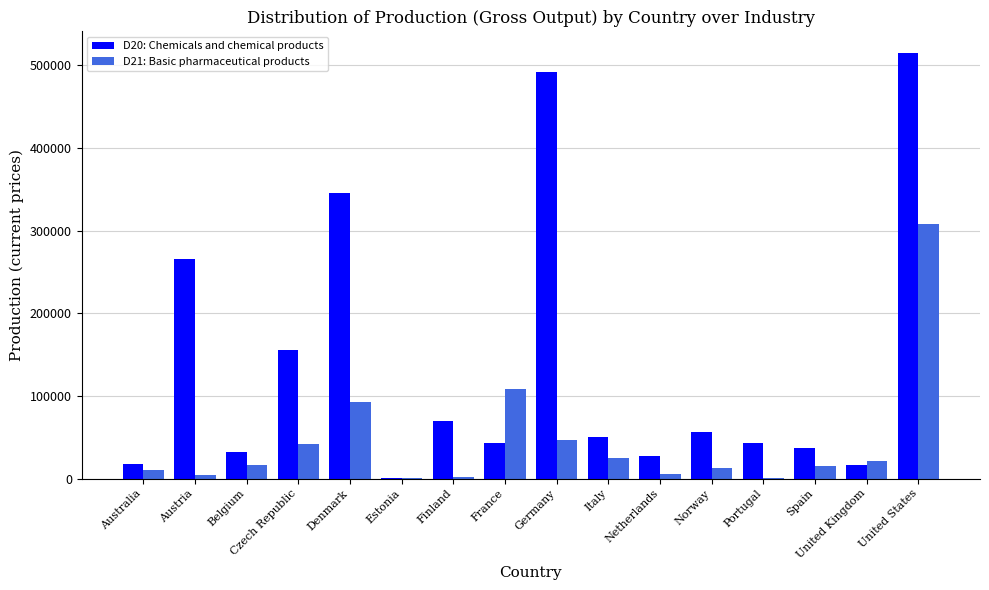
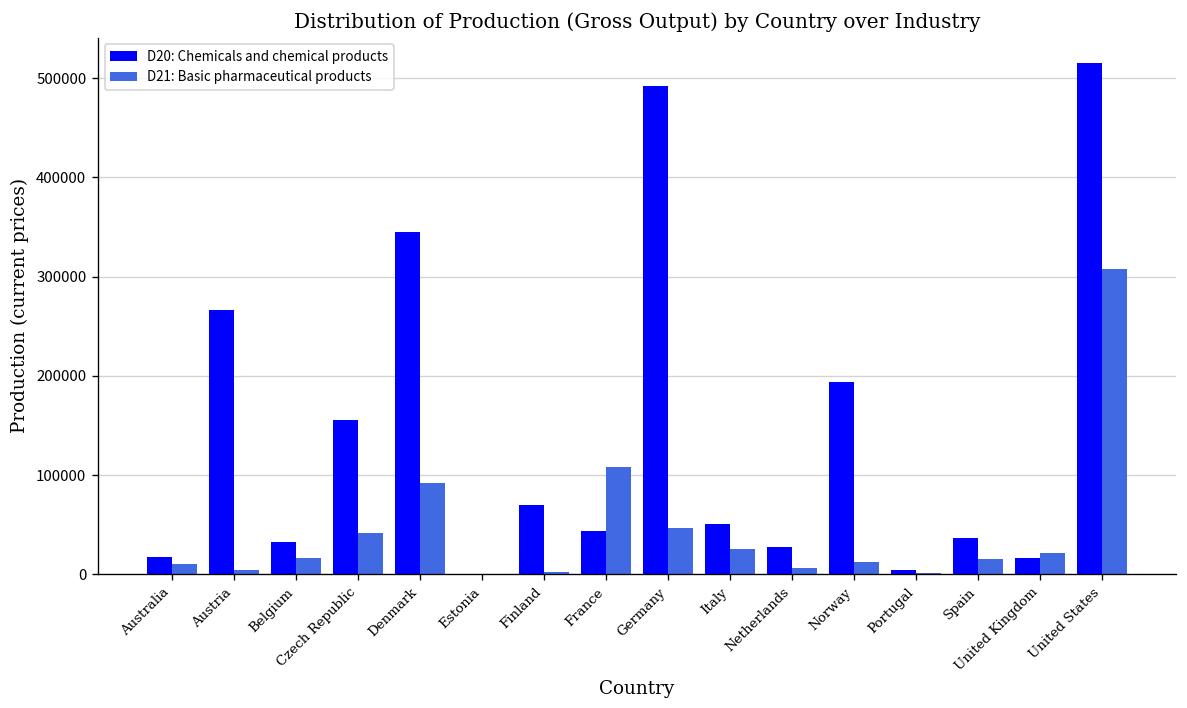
  {
    "D20: Chemicals and chemical products": {
      "Australia": 20000,
      "Austria": 270000,
      "Belgium": 30000,
      "Czech Republic": 160000,
      "Denmark": 340000,
      "Finland": 70000,
      "France": 40000,
      "Germany": 490000,
      "Italy": 50000,
      "Netherlands": 30000,
-     "Norway": 60000,
-     "Portugal": 40000,
+     "Norway": 190000,
+     "Portugal": 0,
      "Spain": 40000,
      "United Kingdom": 20000,
      "United States": 520000
    },
    "D21: Basic pharmaceutical products": {
      "Australia": 10000,
      "Austria": 0,
      "Belgium": 20000,
      "Czech Republic": 40000,
      "Denmark": 90000,
      "France": 110000,
      "Germany": 50000,
      "Italy": 30000,
      "Netherlands": 10000,
      "Norway": 10000,
      "Spain": 20000,
      "United Kingdom": 20000,
      "United States": 310000
    }
  }
